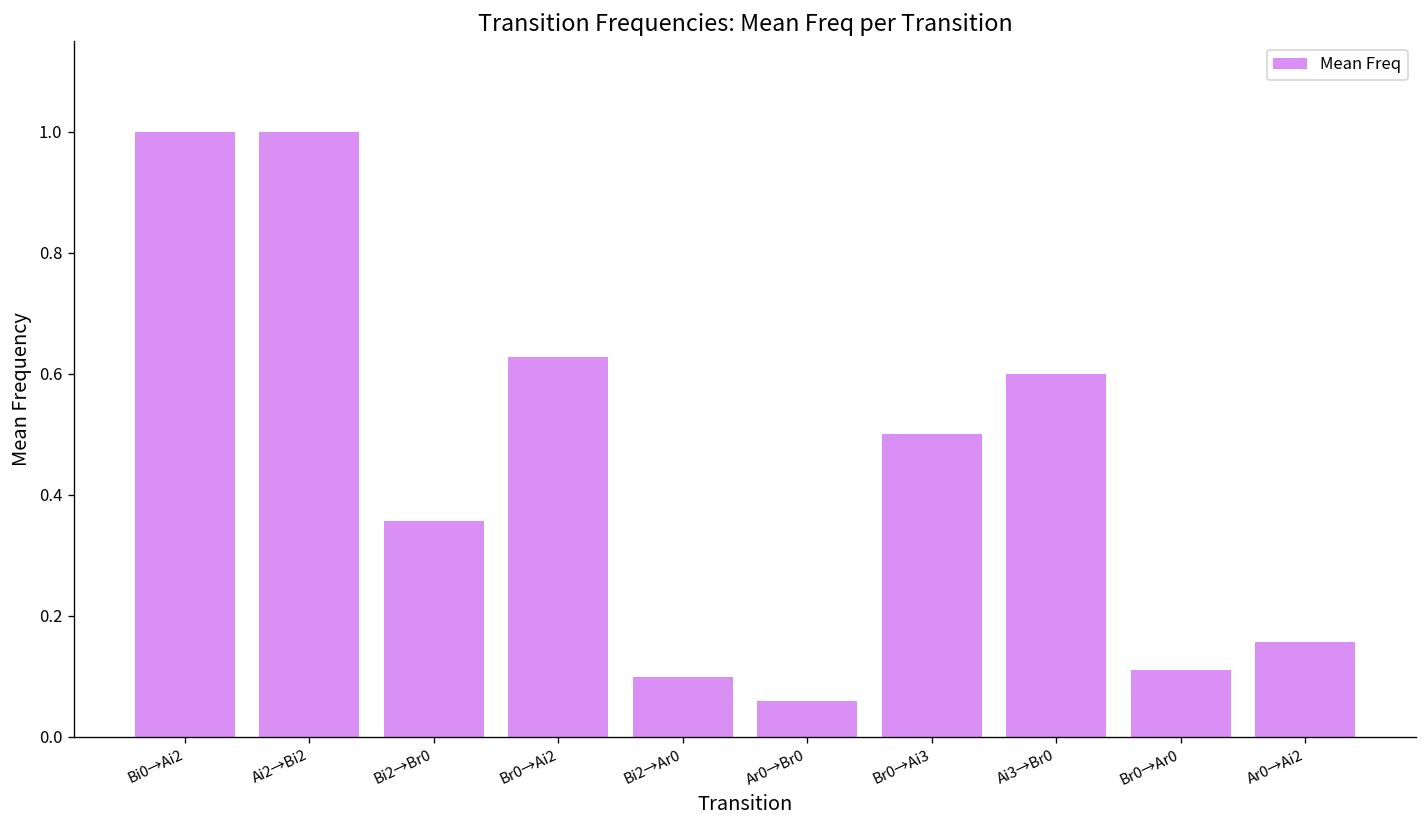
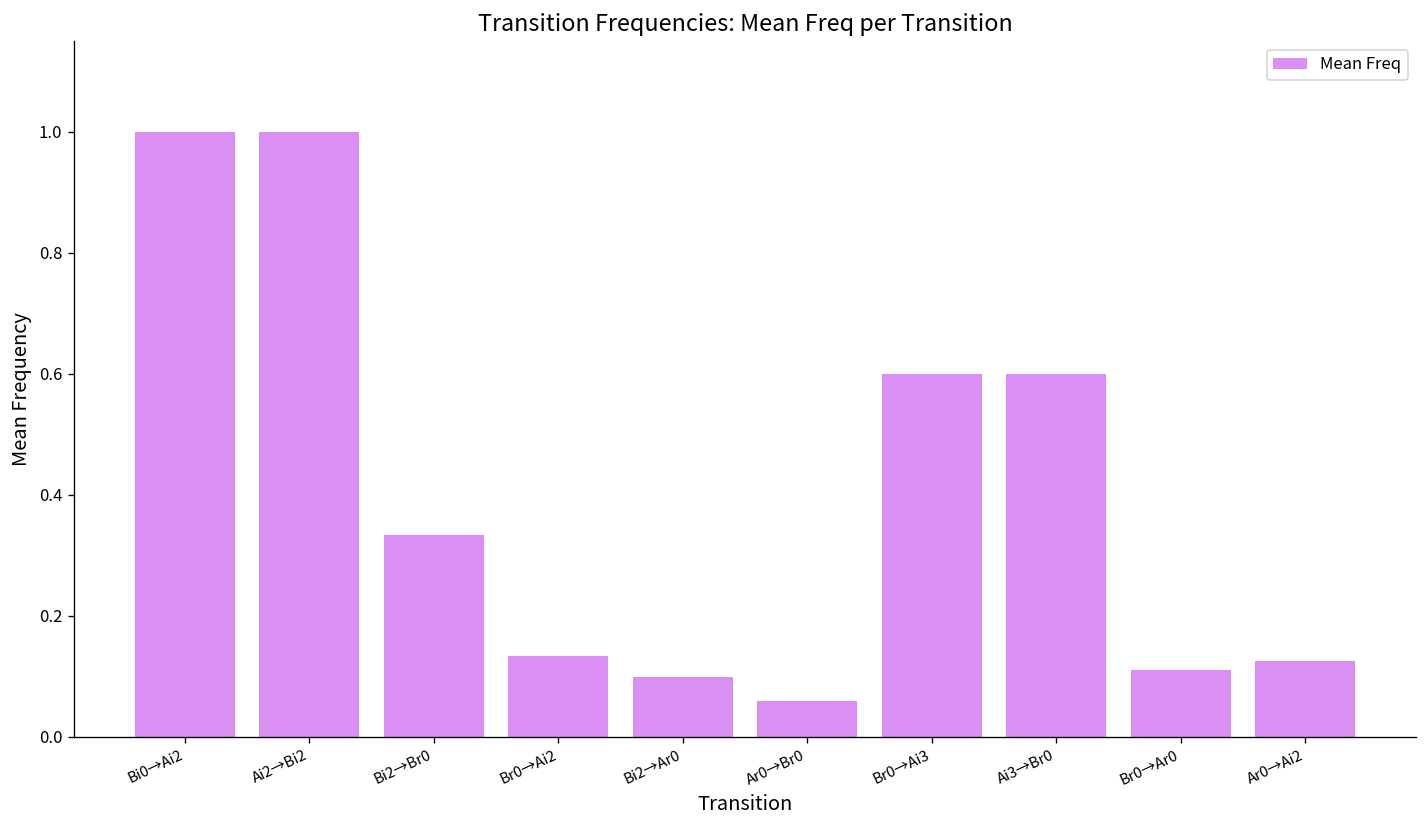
  {
    "Bi0→Ai2": 1.00,
    "Ai2→Bi2": 1.00,
-   "Bi2→Br0": 0.36,
-   "Br0→Ai2": 0.63,
+   "Bi2→Br0": 0.33,
+   "Br0→Ai2": 0.13,
    "Bi2→Ar0": 0.10,
    "Ar0→Br0": 0.06,
-   "Br0→Ai3": 0.5,
+   "Br0→Ai3": 0.6,
    "Ai3→Br0": 0.60,
    "Br0→Ar0": 0.11,
-   "Ar0→Ai2": 0.16
+   "Ar0→Ai2": 0.13
  }
